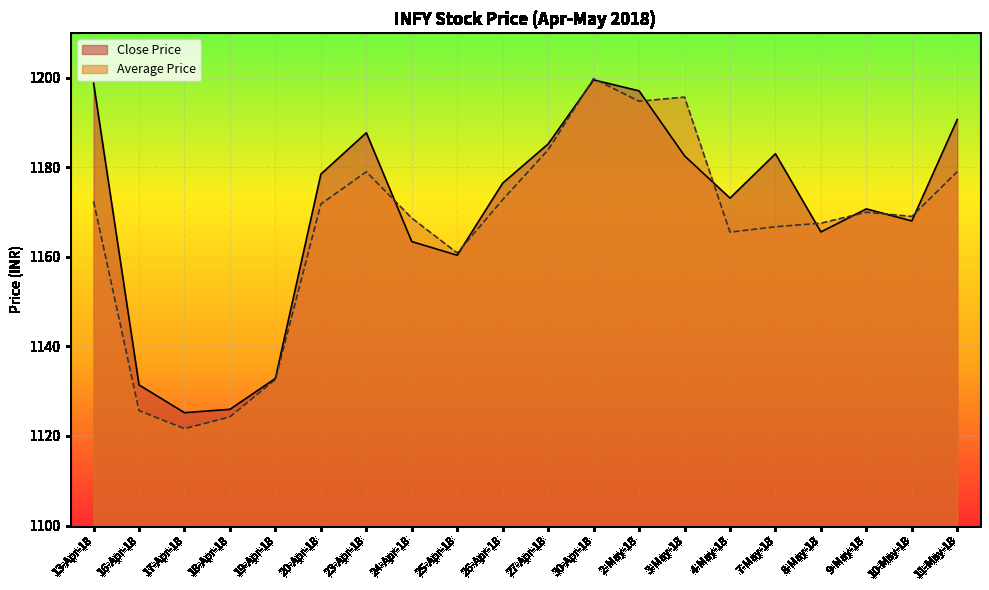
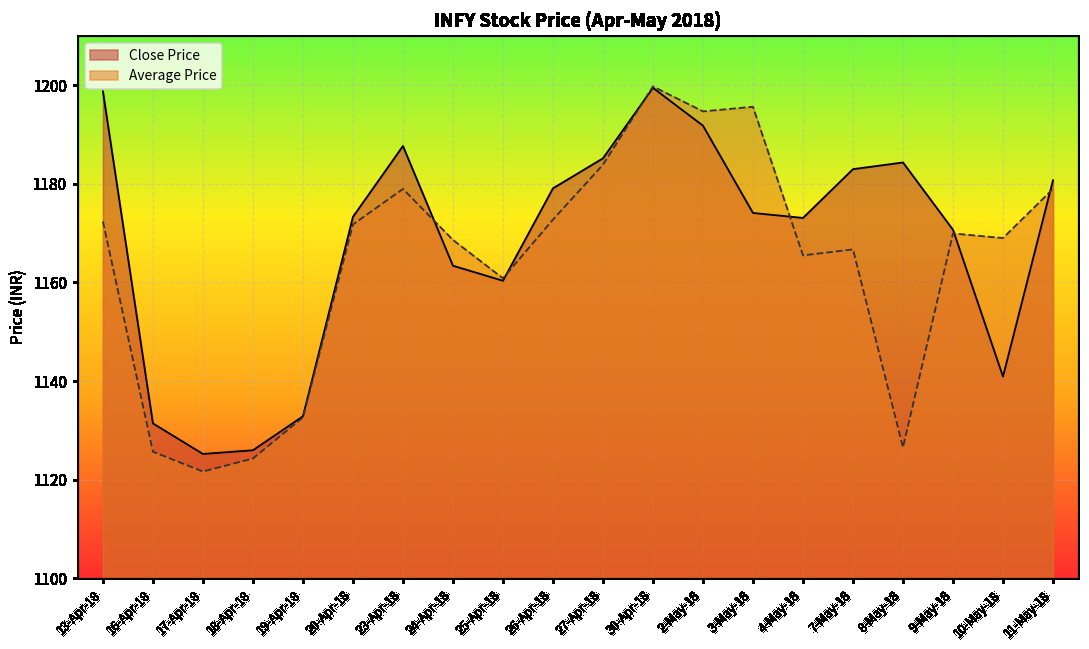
  {
    "Close Price": {
      "13-Apr-18": 1199,
      "16-Apr-18": 1131,
      "17-Apr-18": 1125,
      "18-Apr-18": 1126,
-     "20-Apr-18": 1178,
+     "20-Apr-18": 1173,
      "23-Apr-18": 1188,
      "24-Apr-18": 1163,
-     "26-Apr-18": 1176,
+     "26-Apr-18": 1179,
      "27-Apr-18": 1185,
-     "2-May-18": 1197,
-     "3-May-18": 1183,
+     "2-May-18": 1192,
+     "3-May-18": 1174,
      "4-May-18": 1173,
      "7-May-18": 1183,
-     "8-May-18": 1166,
+     "8-May-18": 1184,
      "9-May-18": 1171,
-     "10-May-18": 1168,
-     "11-May-18": 1191
+     "10-May-18": 1141,
+     "11-May-18": 1181
    },
    "Average Price": {
      "13-Apr-18": 1172,
      "16-Apr-18": 1126,
      "17-Apr-18": 1122,
      "18-Apr-18": 1124,
      "20-Apr-18": 1172,
      "23-Apr-18": 1179,
      "24-Apr-18": 1169,
      "26-Apr-18": 1173,
      "27-Apr-18": 1184,
      "2-May-18": 1195,
      "3-May-18": 1196,
      "4-May-18": 1166,
      "7-May-18": 1167,
-     "8-May-18": 1168,
+     "8-May-18": 1127,
      "9-May-18": 1170,
      "10-May-18": 1169,
      "11-May-18": 1179
    }
  }
